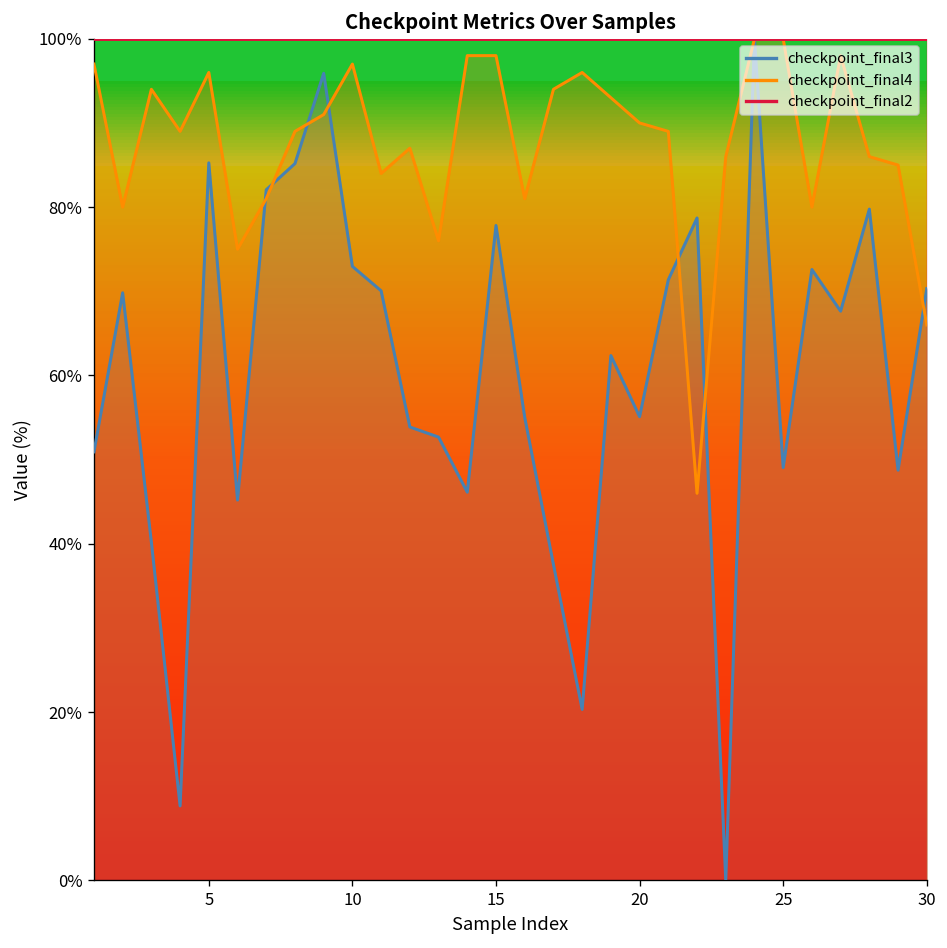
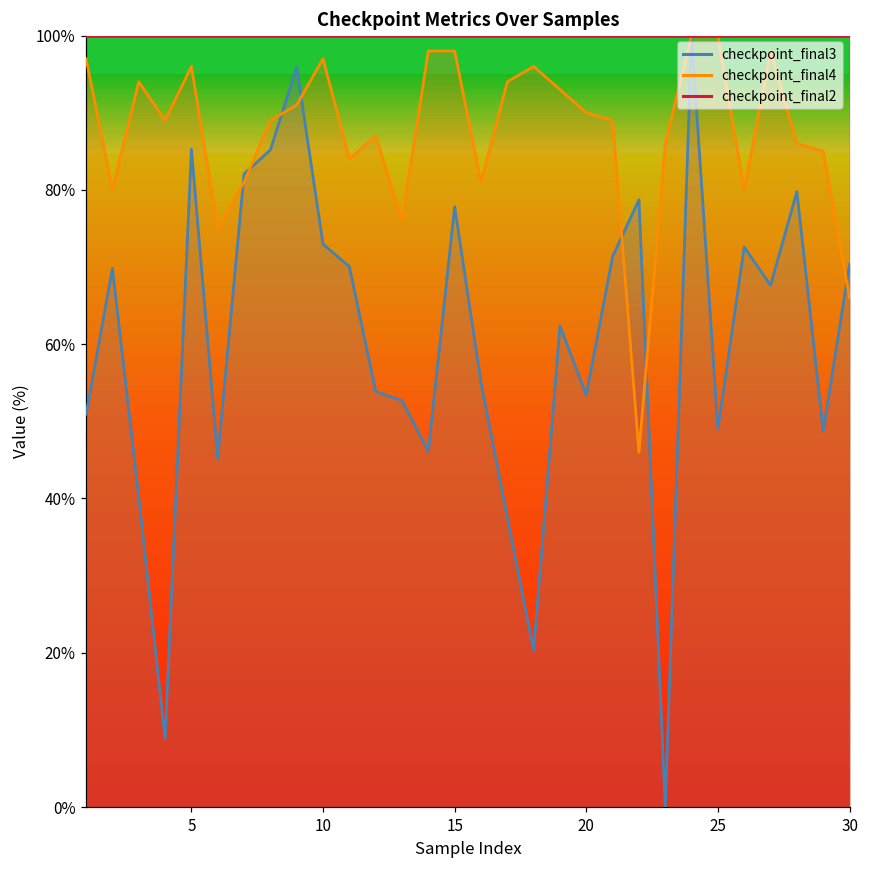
  {
    "checkpoint_final3": {
      "5": "85%",
      "10": "73%",
      "15": "78%",
-     "20": "55%",
+     "20": "53%",
      "25": "49%",
      "30": "70%"
    }
  }
